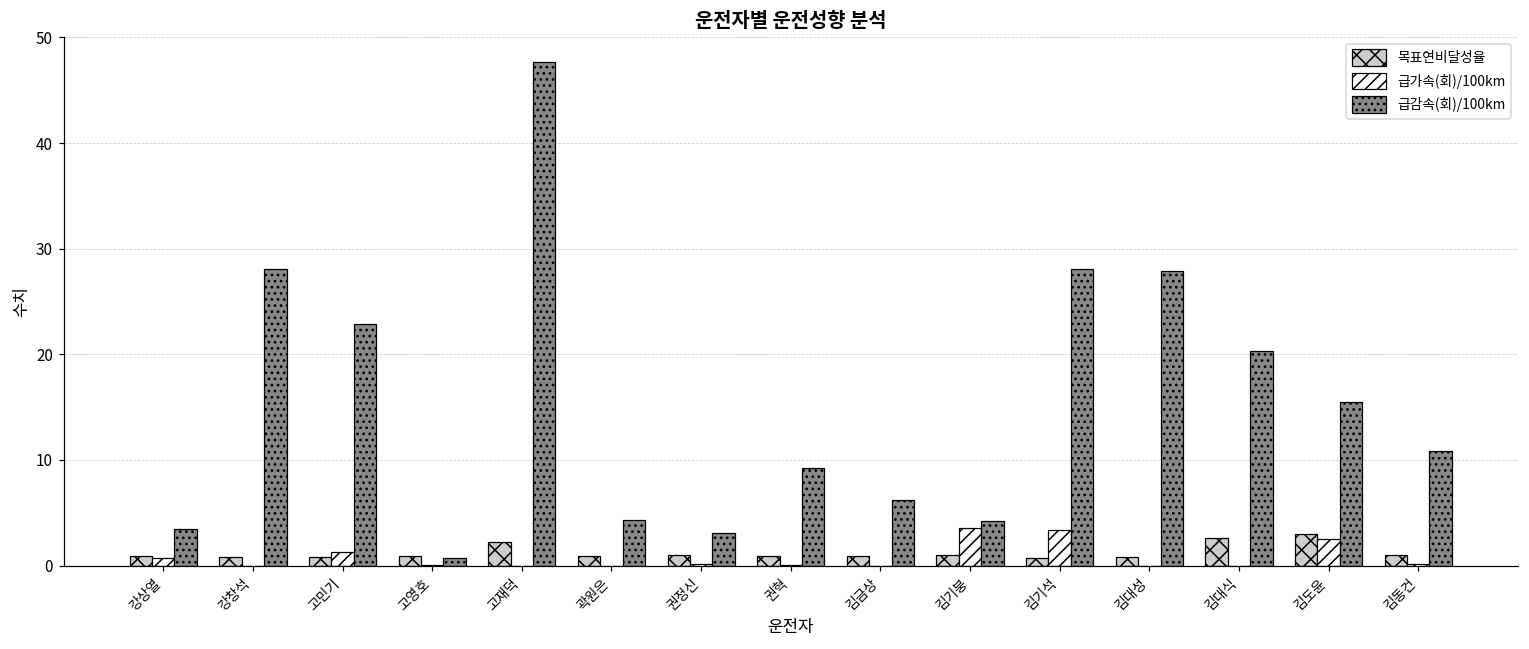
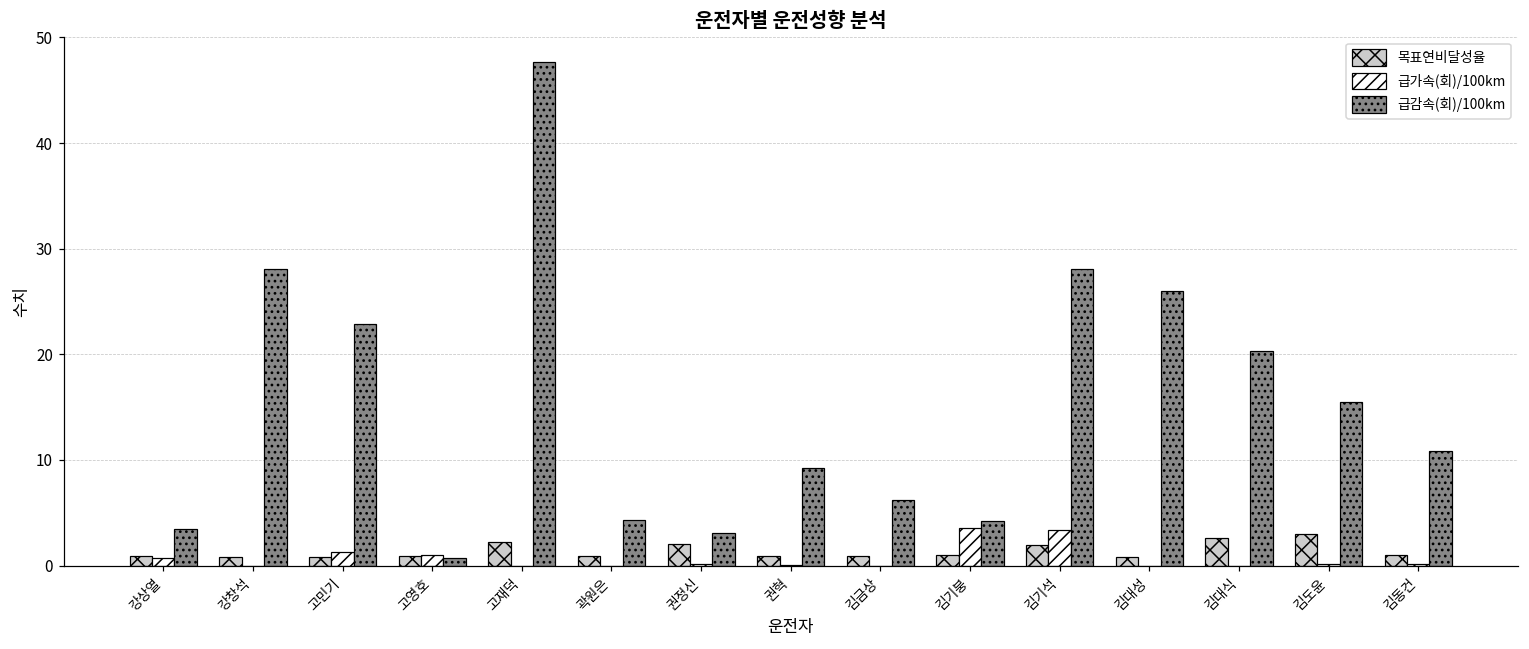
  {
    "목표연비달성율": {
      "강상열": 1,
      "강창석": 1,
      "고민기": 1,
      "고영호": 1,
      "고재덕": 2,
      "곽원은": 1,
-     "권정신": 1,
+     "권정신": 2,
      "권혁": 1,
      "김금상": 1,
      "김기붕": 1,
-     "김기석": 1,
+     "김기석": 2,
      "김대성": 1,
      "김대식": 3,
      "김도윤": 3,
      "김동건": 1
    },
    "급가속(회)/100km": {
      "강상열": 1,
      "강창석": 0,
      "고민기": 1,
-     "고영호": 0,
+     "고영호": 1,
      "고재덕": 0,
      "곽원은": 0,
      "김금상": 0,
      "김기붕": 4,
      "김기석": 3,
      "김대성": 0,
      "김대식": 0,
-     "김도윤": 3
+     "김도윤": 0
    },
    "급감속(회)/100km": {
      "강상열": 3,
      "강창석": 28,
      "고민기": 23,
      "고영호": 1,
      "고재덕": 48,
      "곽원은": 4,
      "권정신": 3,
      "권혁": 9,
      "김금상": 6,
      "김기붕": 4,
      "김기석": 28,
-     "김대성": 28,
+     "김대성": 26,
      "김대식": 20,
      "김도윤": 15,
      "김동건": 11
    }
  }
